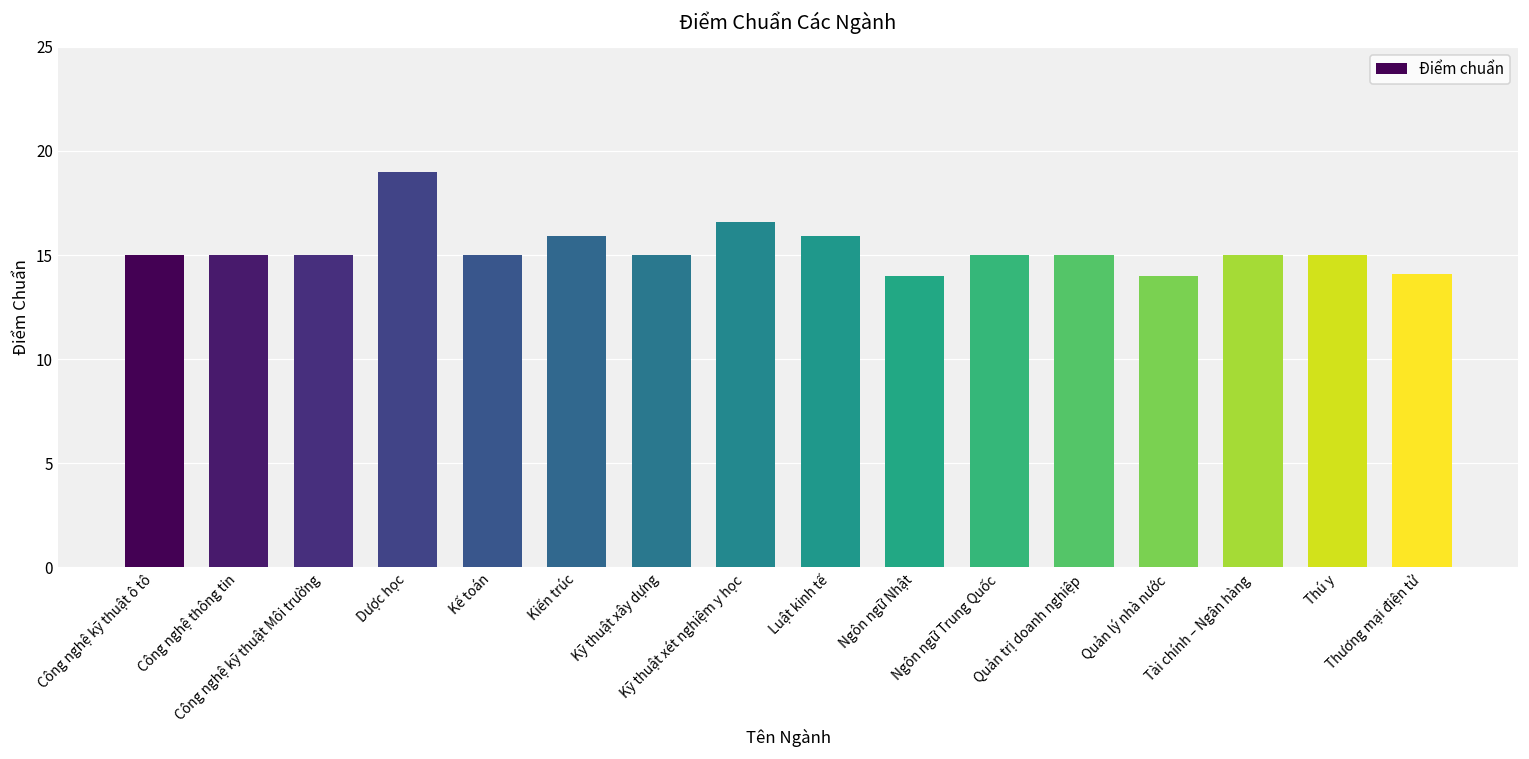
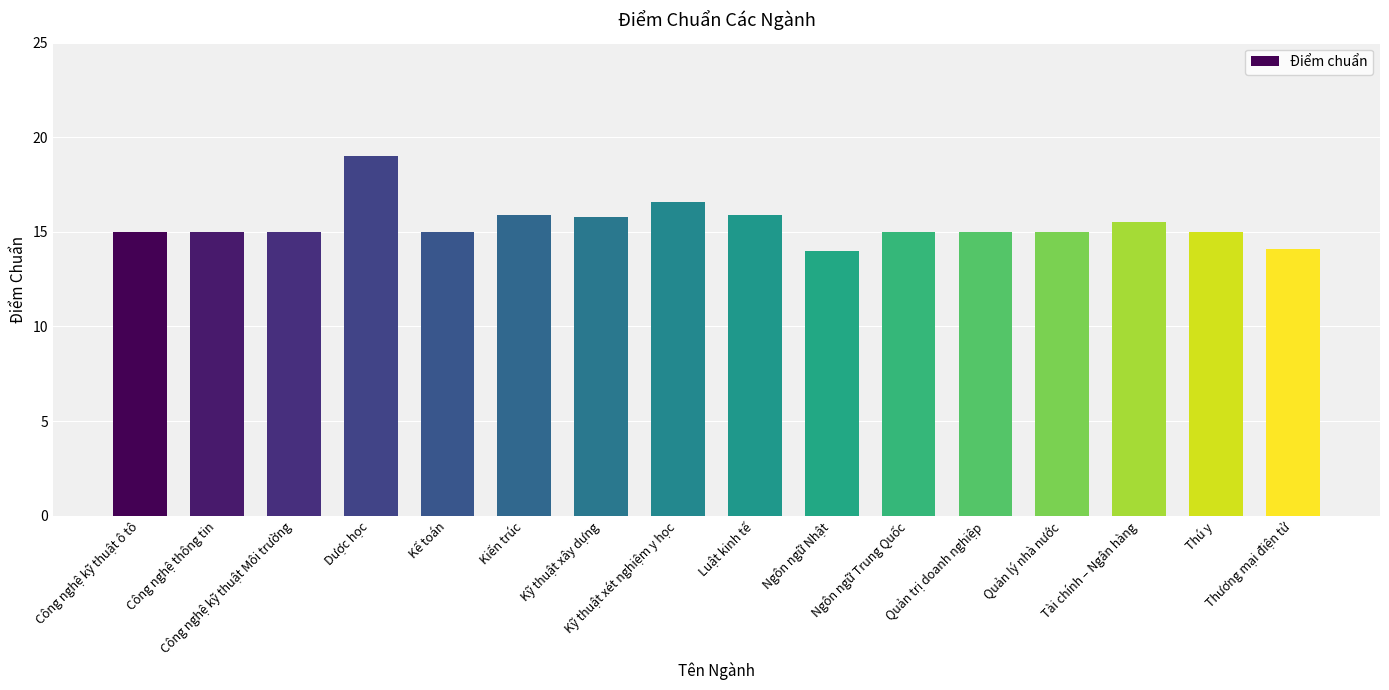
  {
    "Công nghệ kỹ thuật ô tô": 15.0,
    "Công nghệ thông tin": 15.0,
    "Công nghệ kỹ thuật Môi trường": 15.0,
    "Dược học": 19.0,
    "Kế toán": 15.0,
    "Kiến trúc": 15.9,
-   "Kỹ thuật xây dựng": 15.0,
+   "Kỹ thuật xây dựng": 15.8,
    "Kỹ thuật xét nghiệm y học": 16.6,
    "Luật kinh tế": 15.9,
    "Ngôn ngữ Nhật": 14.0,
    "Ngôn ngữ Trung Quốc": 15.0,
    "Quản trị doanh nghiệp": 15.0,
-   "Quản lý nhà nước": 14,
-   "Tài chính – Ngân hàng": 15.0,
+   "Quản lý nhà nước": 15,
+   "Tài chính – Ngân hàng": 15.5,
    "Thú y": 15.0,
    "Thương mại điện tử": 14.1
  }
